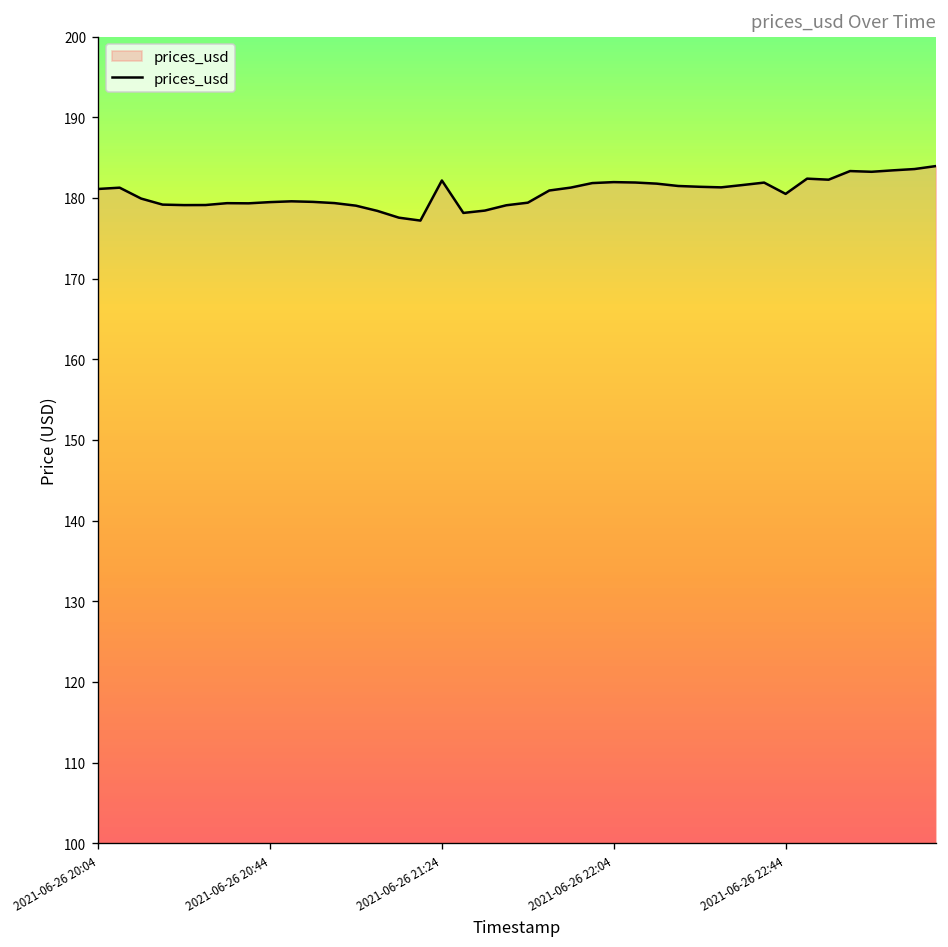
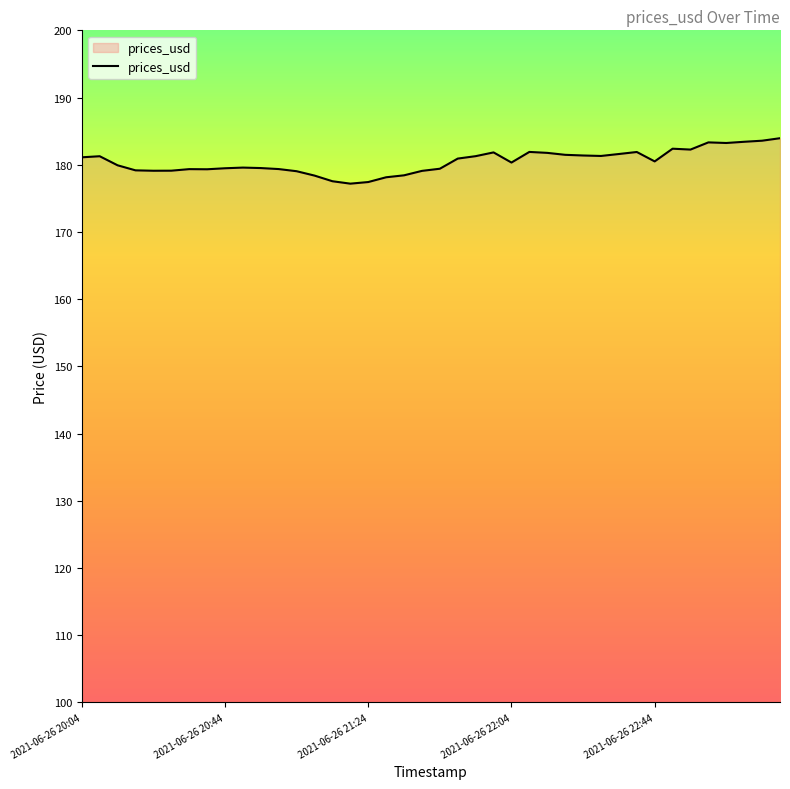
  {
    "2021-06-26 20:04": 181,
    "2021-06-26 20:44": 179,
-   "2021-06-26 21:24": 182,
-   "2021-06-26 22:04": 182,
+   "2021-06-26 21:24": 177,
+   "2021-06-26 22:04": 180,
    "2021-06-26 22:44": 181
  }
